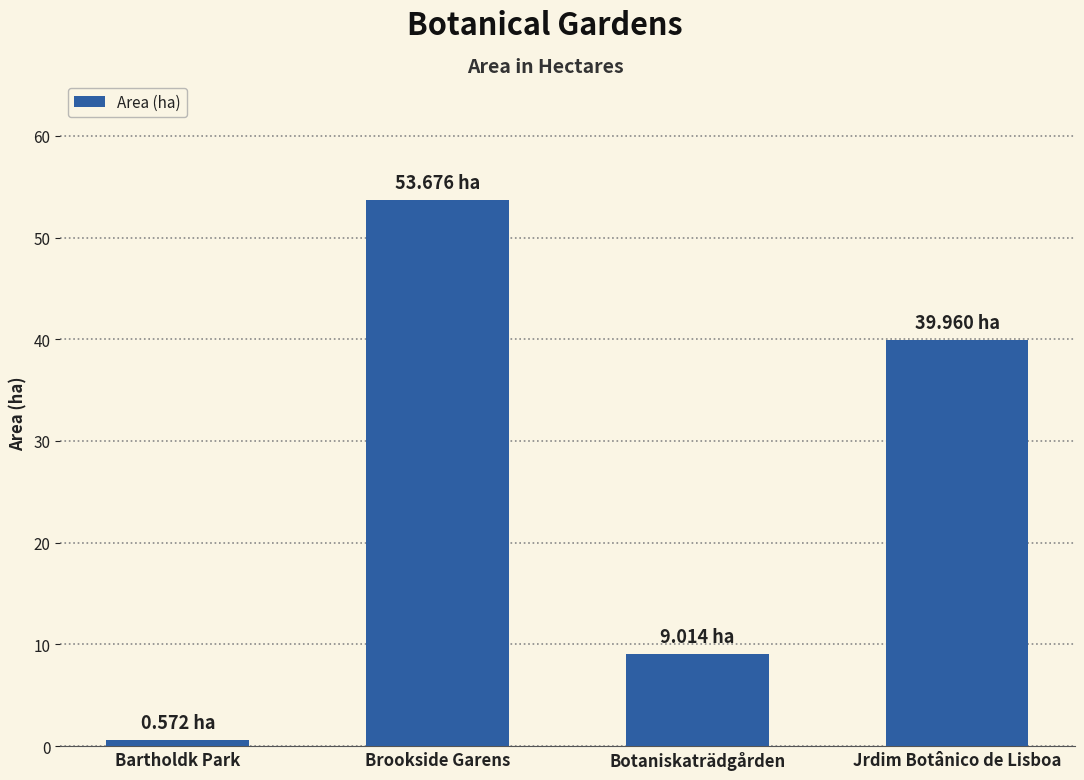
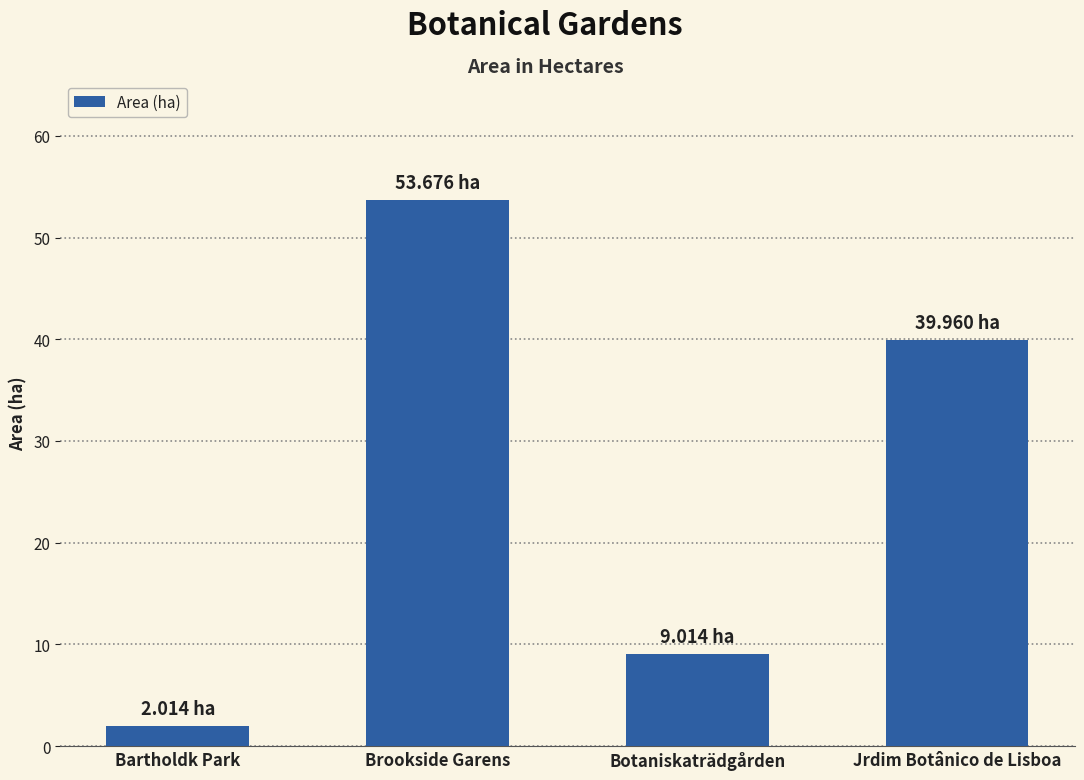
  {
-   "Bartholdk Park": 0.572,
+   "Bartholdk Park": 2.014,
    "Brookside Garens": 53.676,
    "Botaniskaträdgården": 9.014,
    "Jrdim Botânico de Lisboa": 39.960
  }
